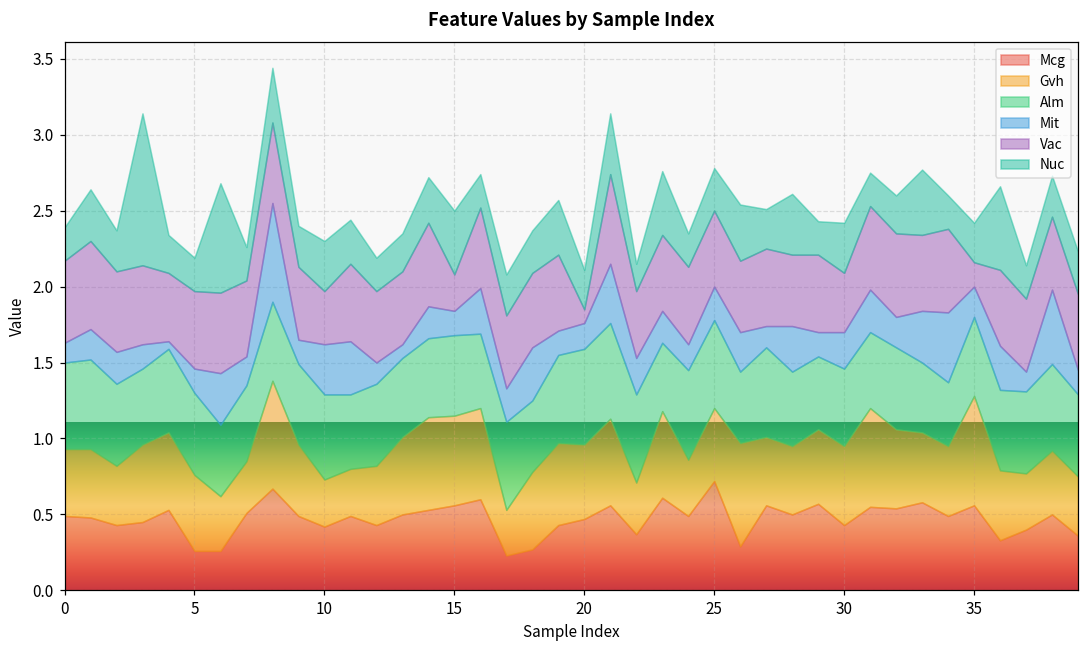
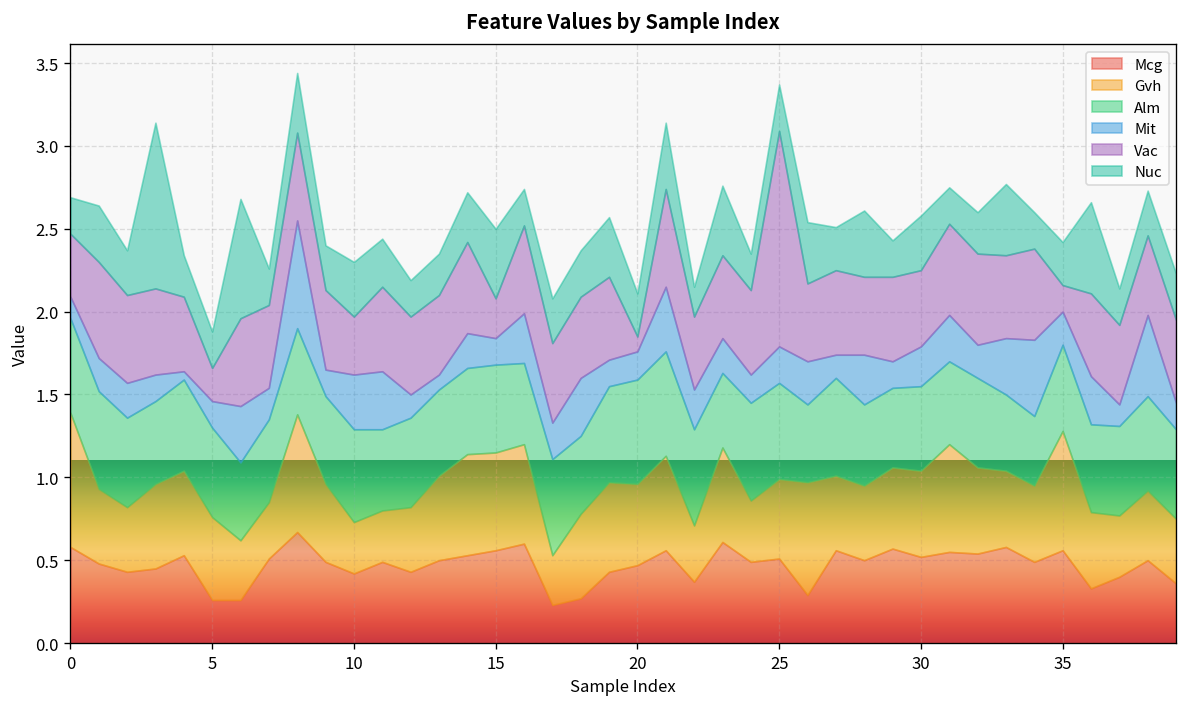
  {
    "Mcg": {
-     "0": 0.49,
+     "0": 0.58,
      "5": 0.26,
      "10": 0.42,
      "15": 0.56,
      "20": 0.47,
-     "25": 0.72,
-     "30": 0.43,
+     "25": 0.51,
+     "30": 0.52,
      "35": 0.56
    },
    "Gvh": {
-     "0": 0.44,
+     "0": 0.81,
      "5": 0.50,
      "10": 0.31,
      "15": 0.59,
      "20": 0.49,
      "25": 0.48,
      "30": 0.52,
      "35": 0.72
    },
    "Vac": {
-     "0": 0.54,
-     "5": 0.51,
+     "0": 0.38,
+     "5": 0.20,
      "10": 0.35,
      "15": 0.24,
      "20": 0.09,
-     "25": 0.5,
-     "30": 0.39,
+     "25": 1.3,
+     "30": 0.46,
      "35": 0.16
    }
  }
